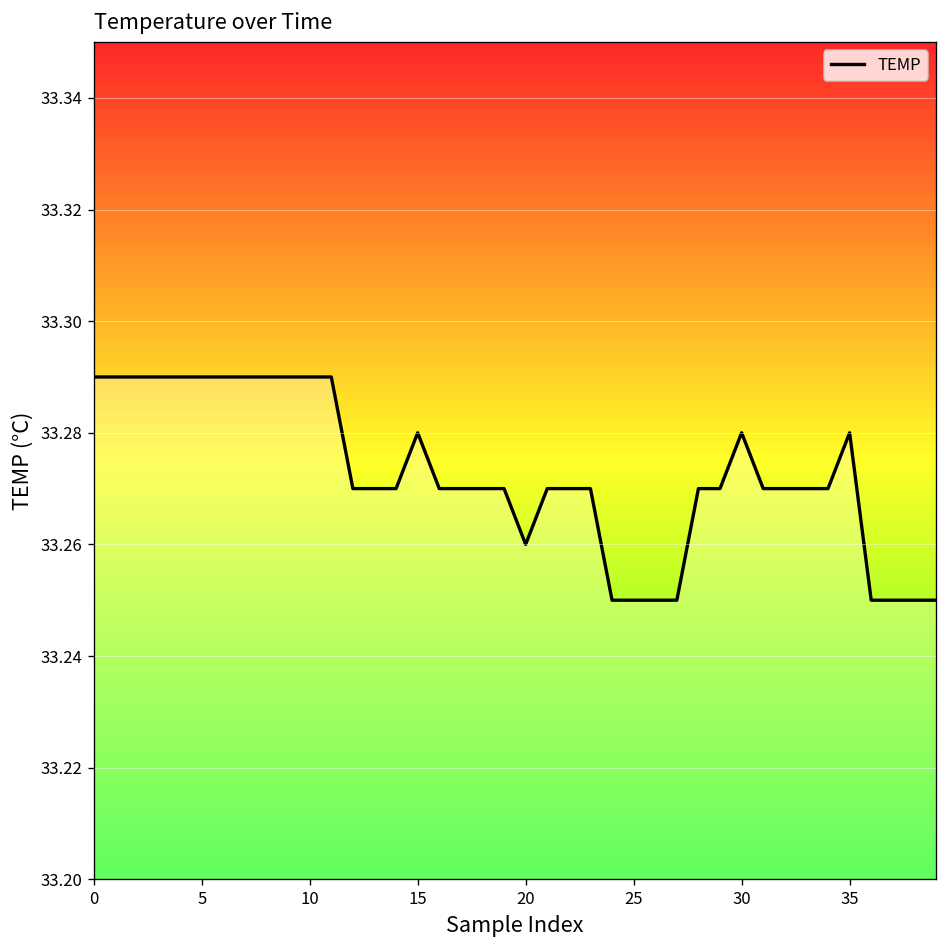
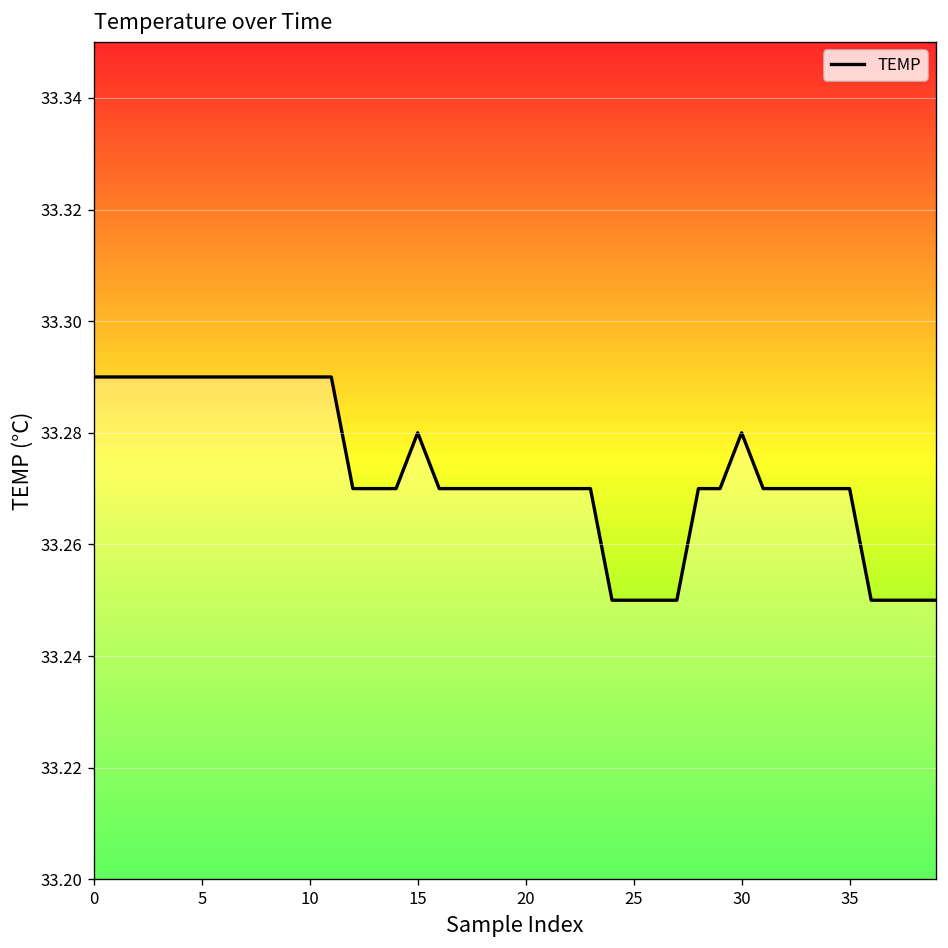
  {
    "0": 33.29,
    "5": 33.29,
    "10": 33.29,
    "15": 33.28,
-   "20": 33.26,
+   "20": 33.27,
    "25": 33.25,
    "30": 33.28,
-   "35": 33.28
+   "35": 33.27
  }
